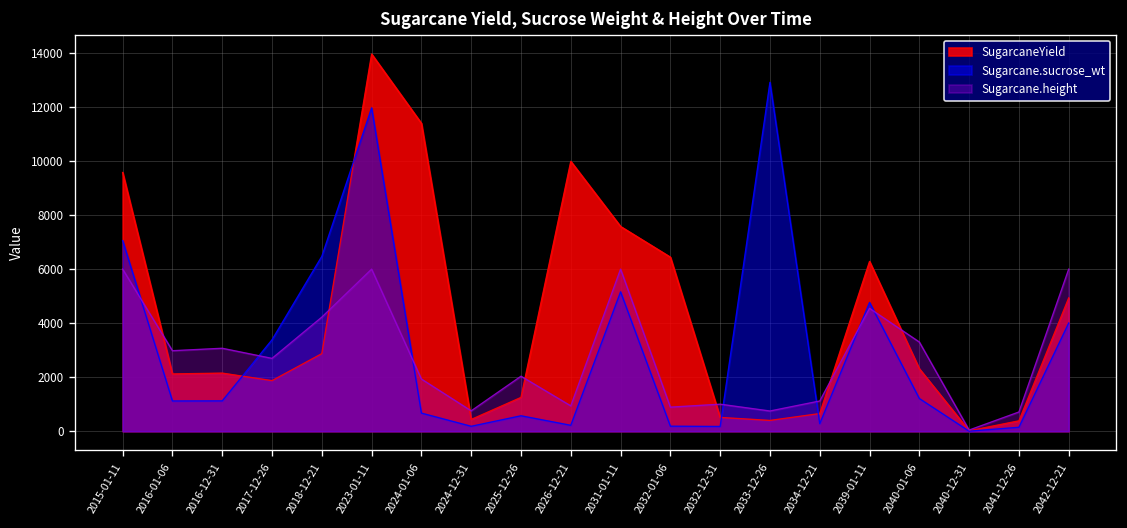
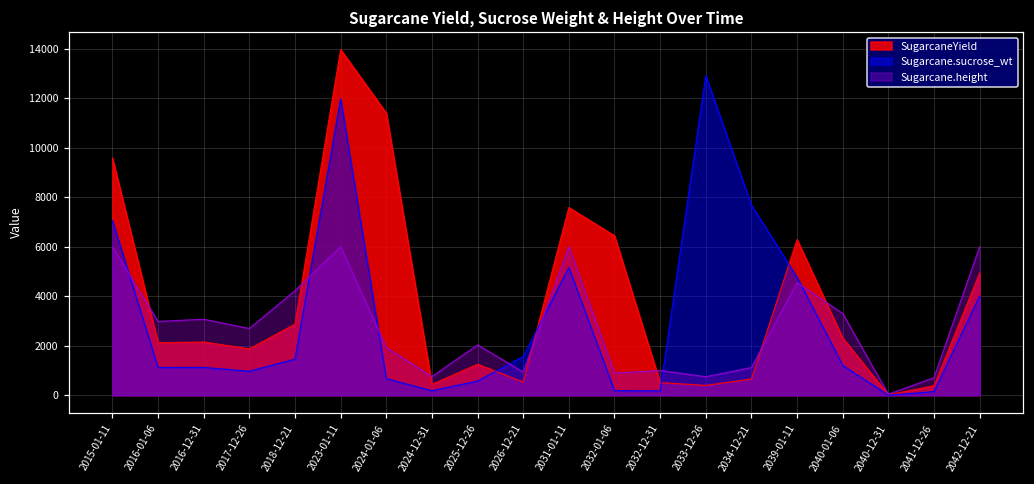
  {
    "SugarcaneYield": {
      "2015-01-11": 9600,
      "2016-01-06": 2100,
      "2016-12-31": 2200,
      "2017-12-26": 1900,
      "2018-12-21": 2900,
      "2023-01-11": 14000,
      "2024-01-06": 11400,
      "2024-12-31": 400,
      "2025-12-26": 1300,
-     "2026-12-21": 10000,
+     "2026-12-21": 500,
      "2031-01-11": 7600,
      "2032-01-06": 6400,
      "2032-12-31": 500,
      "2033-12-26": 400,
      "2034-12-21": 700,
      "2039-01-11": 6300,
      "2040-01-06": 2300,
      "2041-12-26": 400,
      "2042-12-21": 4900
    },
    "Sugarcane.sucrose_wt": {
      "2015-01-11": 7100,
      "2016-01-06": 1100,
      "2016-12-31": 1100,
-     "2017-12-26": 3400,
-     "2018-12-21": 6500,
+     "2017-12-26": 1000,
+     "2018-12-21": 1500,
      "2023-01-11": 12000,
      "2024-01-06": 700,
      "2024-12-31": 200,
      "2025-12-26": 600,
-     "2026-12-21": 200,
+     "2026-12-21": 1600,
      "2031-01-11": 5200,
      "2032-01-06": 200,
      "2032-12-31": 200,
      "2033-12-26": 12900,
-     "2034-12-21": 300,
+     "2034-12-21": 7700,
      "2039-01-11": 4800,
      "2040-01-06": 1200,
      "2041-12-26": 100,
      "2042-12-21": 4000
    },
    "Sugarcane.height": {
      "2015-01-11": 6000,
      "2016-01-06": 3000,
      "2016-12-31": 3100,
      "2017-12-26": 2700,
      "2018-12-21": 4200,
      "2023-01-11": 6000,
      "2024-01-06": 1900,
      "2024-12-31": 800,
      "2025-12-26": 2000,
      "2026-12-21": 900,
      "2031-01-11": 6000,
      "2032-01-06": 900,
      "2032-12-31": 1000,
      "2033-12-26": 700,
      "2034-12-21": 1100,
      "2039-01-11": 4500,
      "2040-01-06": 3300,
      "2041-12-26": 700,
      "2042-12-21": 6000
    }
  }
